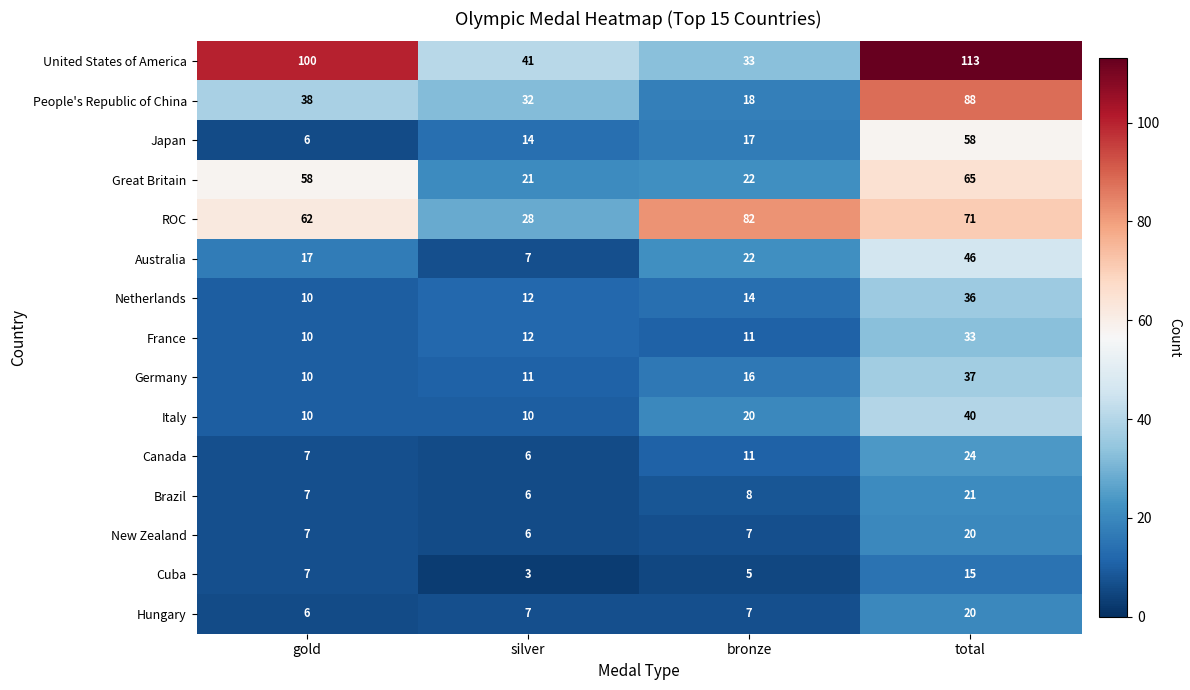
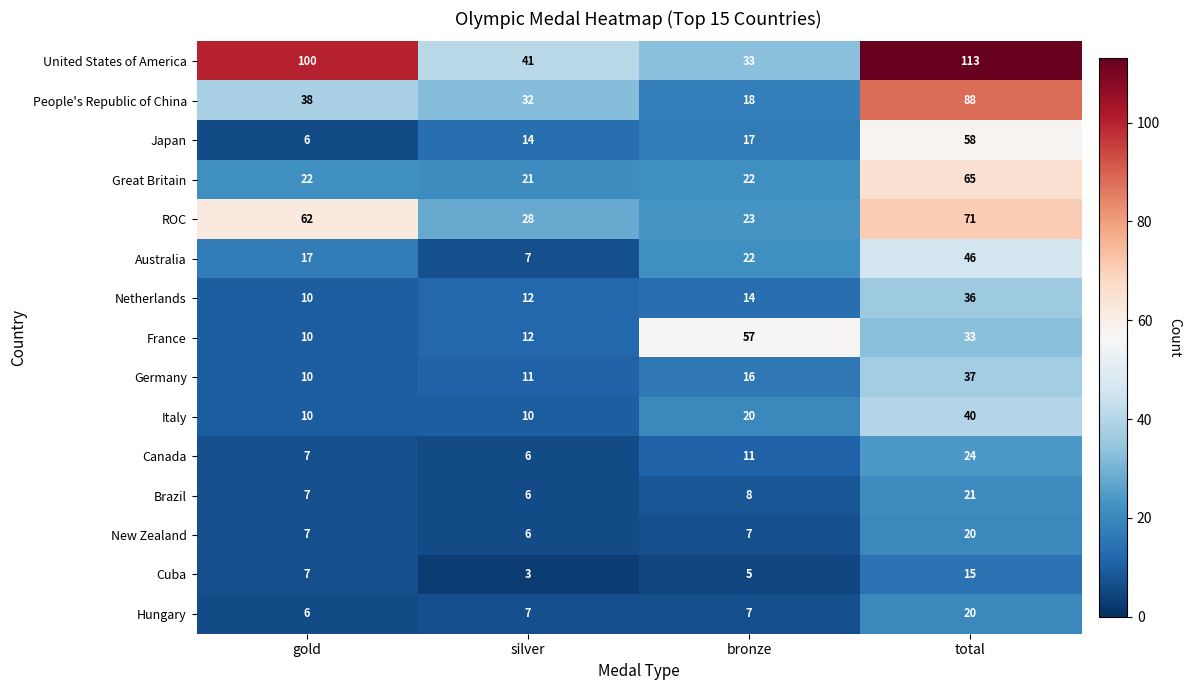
  {
    "United States of America": {
      "gold": 100,
      "silver": 41,
      "bronze": 33,
      "total": 113
    },
    "People's Republic of China": {
      "gold": 38,
      "silver": 32,
      "bronze": 18,
      "total": 88
    },
    "Japan": {
      "gold": 6,
      "silver": 14,
      "bronze": 17,
      "total": 58
    },
    "Great Britain": {
-     "gold": 58,
+     "gold": 22,
      "silver": 21,
      "bronze": 22,
      "total": 65
    },
    "ROC": {
      "gold": 62,
      "silver": 28,
-     "bronze": 82,
+     "bronze": 23,
      "total": 71
    },
    "Australia": {
      "gold": 17,
      "silver": 7,
      "bronze": 22,
      "total": 46
    },
    "Netherlands": {
      "gold": 10,
      "silver": 12,
      "bronze": 14,
      "total": 36
    },
    "France": {
      "gold": 10,
      "silver": 12,
-     "bronze": 11,
+     "bronze": 57,
      "total": 33
    },
    "Germany": {
      "gold": 10,
      "silver": 11,
      "bronze": 16,
      "total": 37
    },
    "Italy": {
      "gold": 10,
      "silver": 10,
      "bronze": 20,
      "total": 40
    },
    "Canada": {
      "gold": 7,
      "silver": 6,
      "bronze": 11,
      "total": 24
    },
    "Brazil": {
      "gold": 7,
      "silver": 6,
      "bronze": 8,
      "total": 21
    },
    "New Zealand": {
      "gold": 7,
      "silver": 6,
      "bronze": 7,
      "total": 20
    },
    "Cuba": {
      "gold": 7,
      "silver": 3,
      "bronze": 5,
      "total": 15
    },
    "Hungary": {
      "gold": 6,
      "silver": 7,
      "bronze": 7,
      "total": 20
    }
  }
